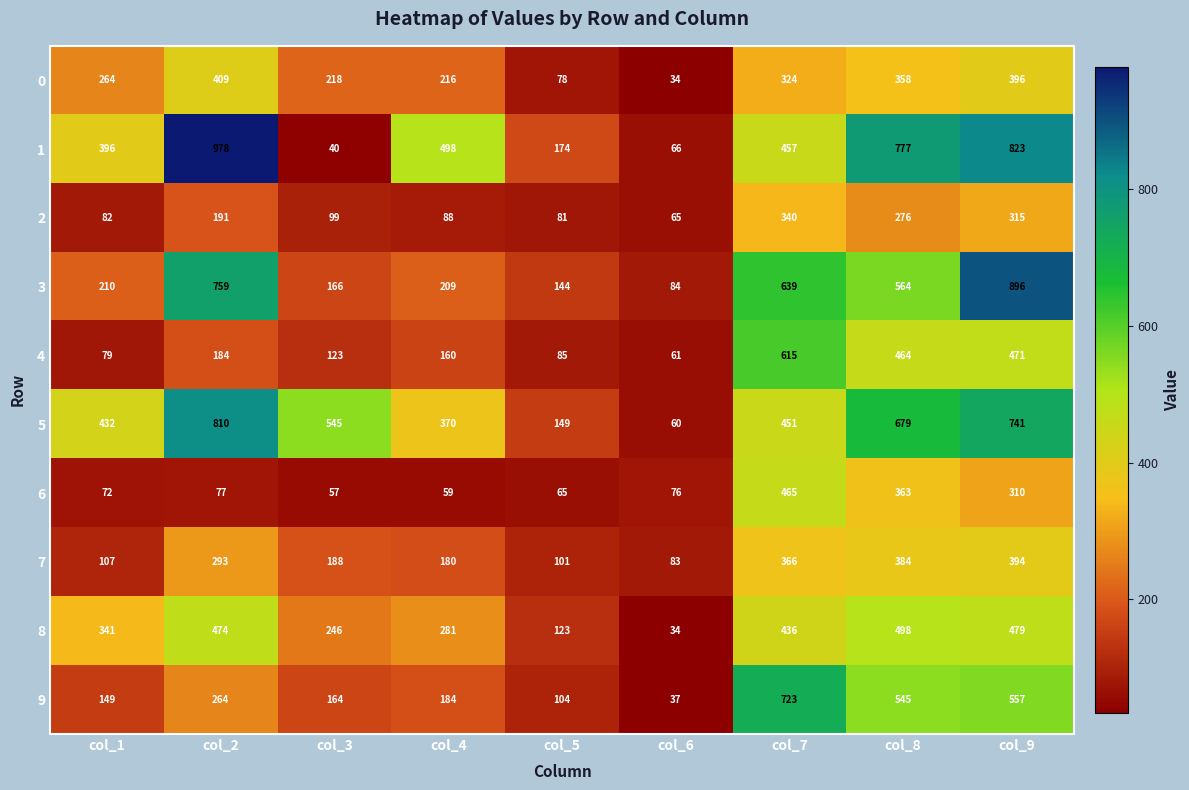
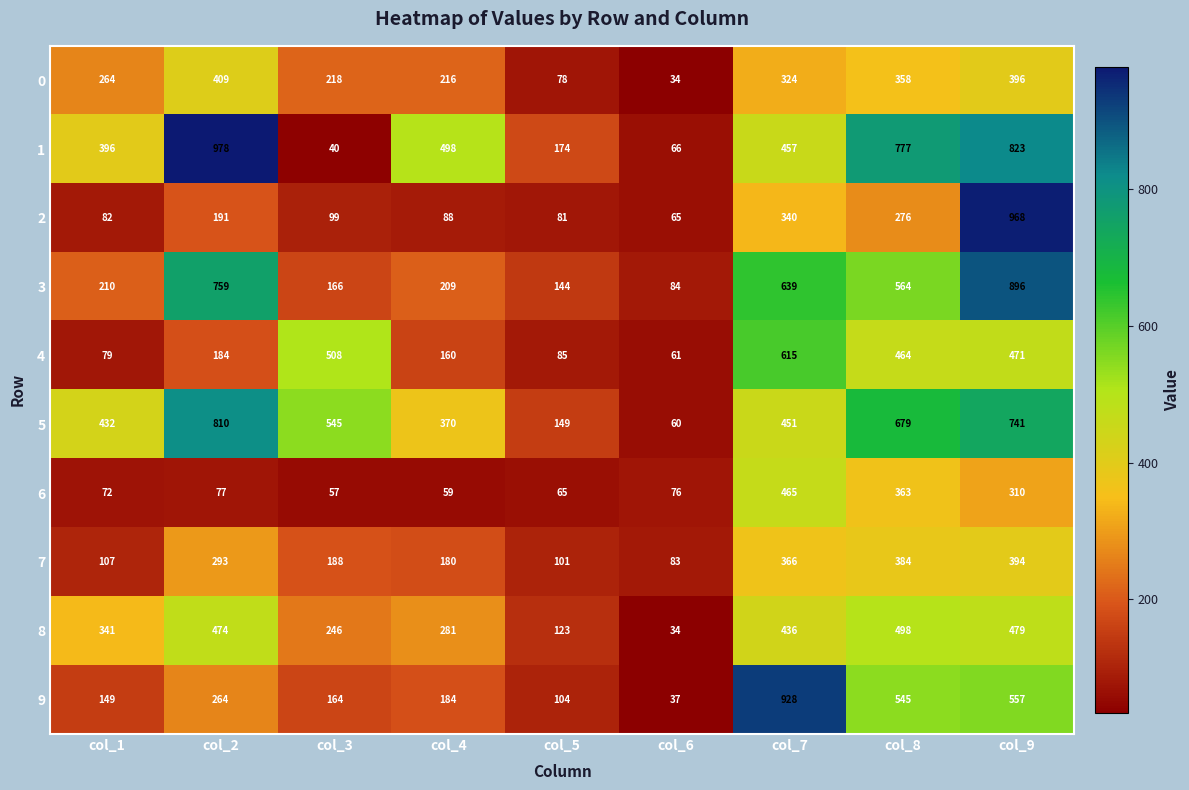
  {
    "0": {
      "col_1": 264,
      "col_2": 409,
      "col_3": 218,
      "col_4": 216,
      "col_5": 78,
      "col_6": 34,
      "col_7": 324,
      "col_8": 358,
      "col_9": 396
    },
    "1": {
      "col_1": 396,
      "col_2": 978,
      "col_3": 40,
      "col_4": 498,
      "col_5": 174,
      "col_6": 66,
      "col_7": 457,
      "col_8": 777,
      "col_9": 823
    },
    "2": {
      "col_1": 82,
      "col_2": 191,
      "col_3": 99,
      "col_4": 88,
      "col_5": 81,
      "col_6": 65,
      "col_7": 340,
      "col_8": 276,
-     "col_9": 315
+     "col_9": 968
    },
    "3": {
      "col_1": 210,
      "col_2": 759,
      "col_3": 166,
      "col_4": 209,
      "col_5": 144,
      "col_6": 84,
      "col_7": 639,
      "col_8": 564,
      "col_9": 896
    },
    "4": {
      "col_1": 79,
      "col_2": 184,
-     "col_3": 123,
+     "col_3": 508,
      "col_4": 160,
      "col_5": 85,
      "col_6": 61,
      "col_7": 615,
      "col_8": 464,
      "col_9": 471
    },
    "5": {
      "col_1": 432,
      "col_2": 810,
      "col_3": 545,
      "col_4": 370,
      "col_5": 149,
      "col_6": 60,
      "col_7": 451,
      "col_8": 679,
      "col_9": 741
    },
    "6": {
      "col_1": 72,
      "col_2": 77,
      "col_3": 57,
      "col_4": 59,
      "col_5": 65,
      "col_6": 76,
      "col_7": 465,
      "col_8": 363,
      "col_9": 310
    },
    "7": {
      "col_1": 107,
      "col_2": 293,
      "col_3": 188,
      "col_4": 180,
      "col_5": 101,
      "col_6": 83,
      "col_7": 366,
      "col_8": 384,
      "col_9": 394
    },
    "8": {
      "col_1": 341,
      "col_2": 474,
      "col_3": 246,
      "col_4": 281,
      "col_5": 123,
      "col_6": 34,
      "col_7": 436,
      "col_8": 498,
      "col_9": 479
    },
    "9": {
      "col_1": 149,
      "col_2": 264,
      "col_3": 164,
      "col_4": 184,
      "col_5": 104,
      "col_6": 37,
-     "col_7": 723,
+     "col_7": 928,
      "col_8": 545,
      "col_9": 557
    }
  }
